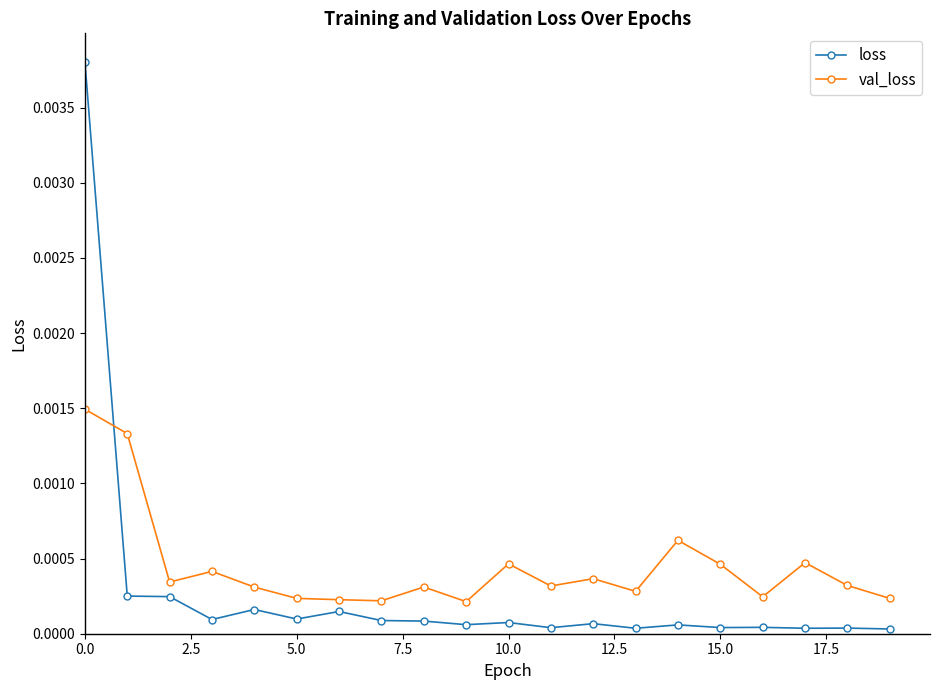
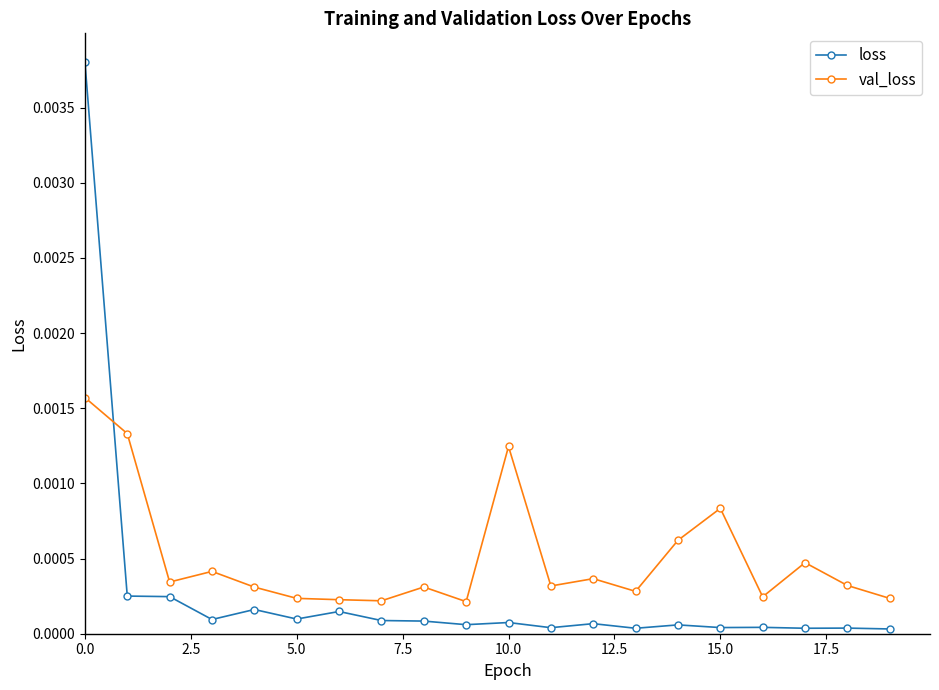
  {
    "loss": {
      "0.0": 0.00381,
      "5.0": 0.00010,
      "10.0": 0.00007,
      "15.0": 0.00004
    },
    "val_loss": {
-     "0.0": 0.00149,
+     "0.0": 0.00157,
      "5.0": 0.00024,
-     "10.0": 0.00046,
-     "15.0": 0.00046
+     "10.0": 0.00125,
+     "15.0": 0.00083
    }
  }
